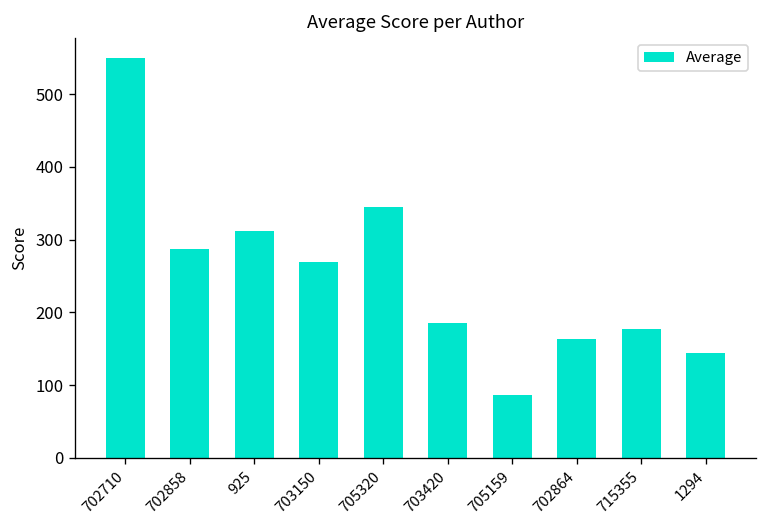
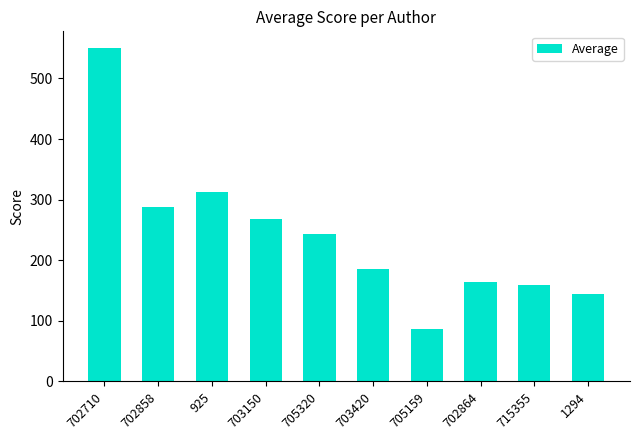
  {
    "702710": 550,
    "702858": 290,
    "925": 310,
    "703150": 270,
-   "705320": 340,
+   "705320": 240,
    "703420": 190,
    "705159": 90,
    "702864": 160,
-   "715355": 180,
+   "715355": 160,
    "1294": 140
  }
